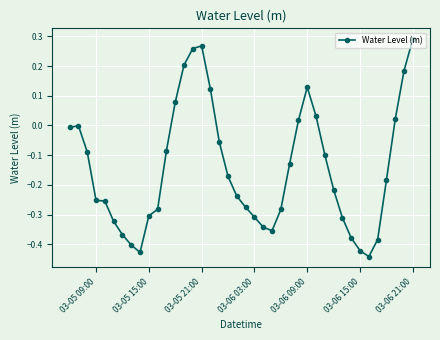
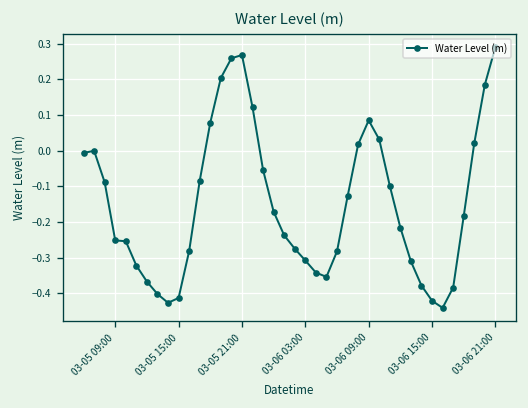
  {
    "03-05 09:00": -0.25,
-   "03-05 15:00": -0.30,
+   "03-05 15:00": -0.41,
    "03-05 21:00": 0.27,
    "03-06 03:00": -0.31,
-   "03-06 09:00": 0.13,
+   "03-06 09:00": 0.08,
    "03-06 15:00": -0.42
  }
